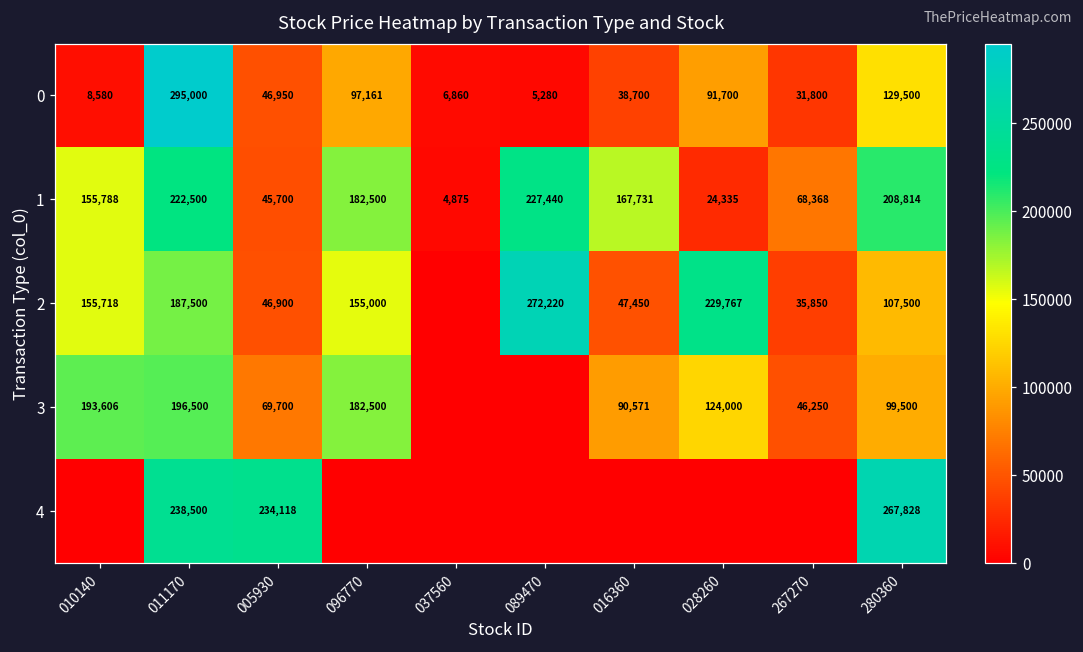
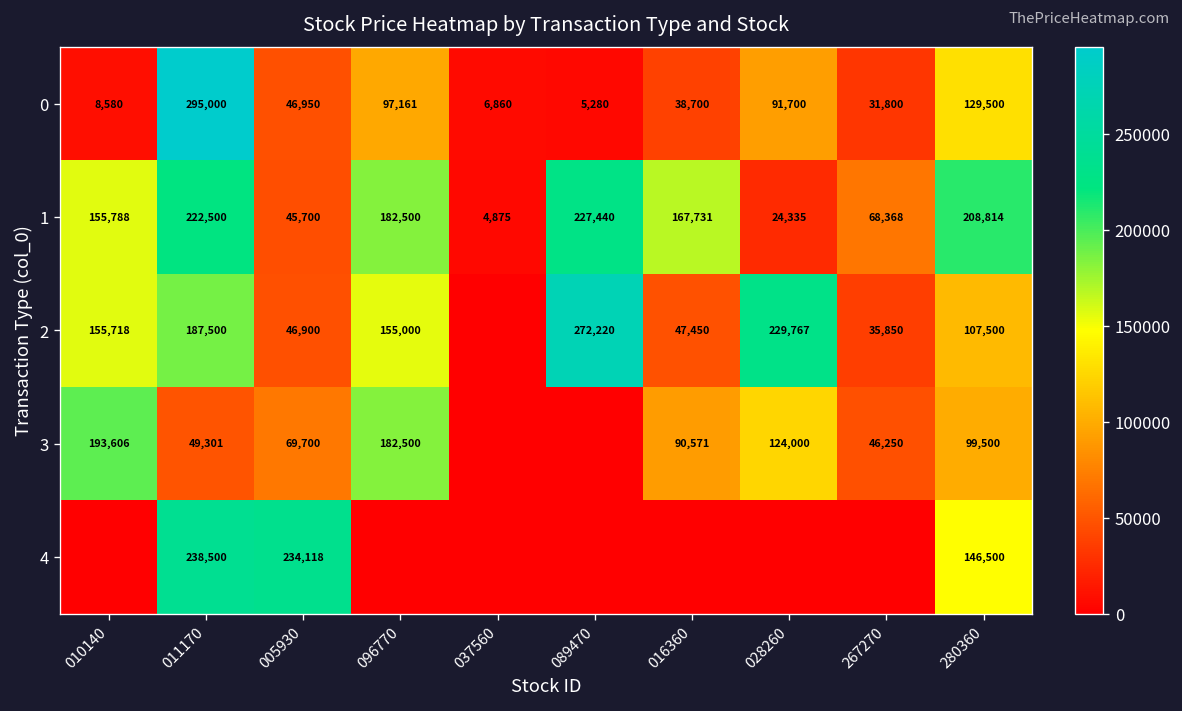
  {
    "0": {
      "010140": "8,580",
      "011170": "295,000",
      "005930": "46,950",
      "096770": "97,161",
      "037560": "6,860",
      "089470": "5,280",
      "016360": "38,700",
      "028260": "91,700",
      "267270": "31,800",
      "280360": "129,500"
    },
    "1": {
      "010140": "155,788",
      "011170": "222,500",
      "005930": "45,700",
      "096770": "182,500",
      "037560": "4,875",
      "089470": "227,440",
      "016360": "167,731",
      "028260": "24,335",
      "267270": "68,368",
      "280360": "208,814"
    },
    "2": {
      "010140": "155,718",
      "011170": "187,500",
      "005930": "46,900",
      "096770": "155,000",
      "089470": "272,220",
      "016360": "47,450",
      "028260": "229,767",
      "267270": "35,850",
      "280360": "107,500"
    },
    "3": {
      "010140": "193,606",
-     "011170": "196,500",
+     "011170": "49,301",
      "005930": "69,700",
      "096770": "182,500",
      "016360": "90,571",
      "028260": "124,000",
      "267270": "46,250",
      "280360": "99,500"
    },
    "4": {
      "011170": "238,500",
      "005930": "234,118",
-     "280360": "267,828"
+     "280360": "146,500"
    }
  }
